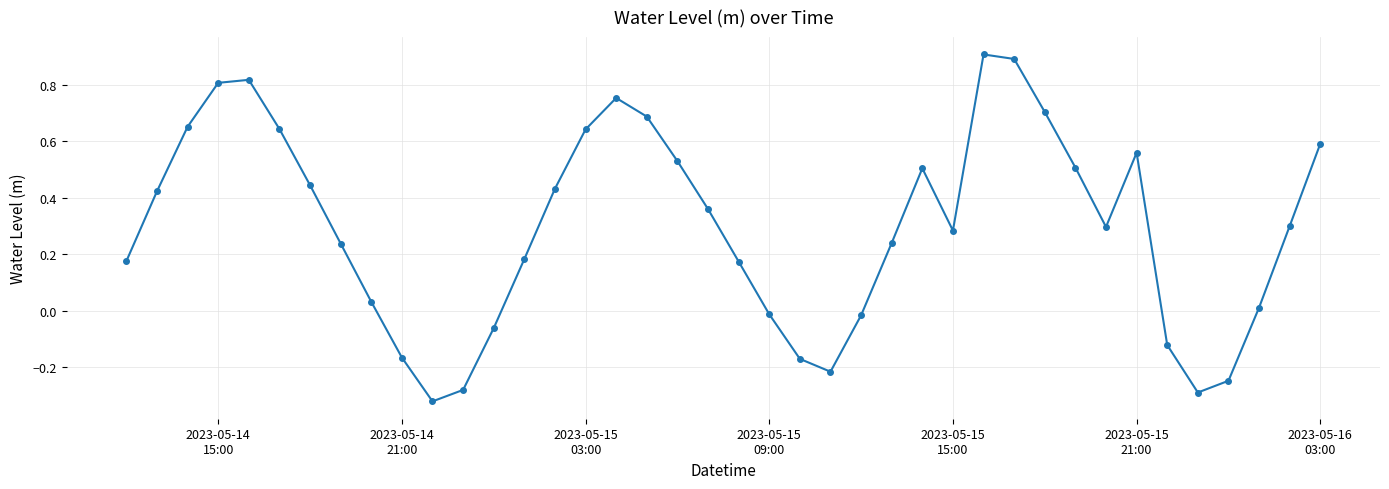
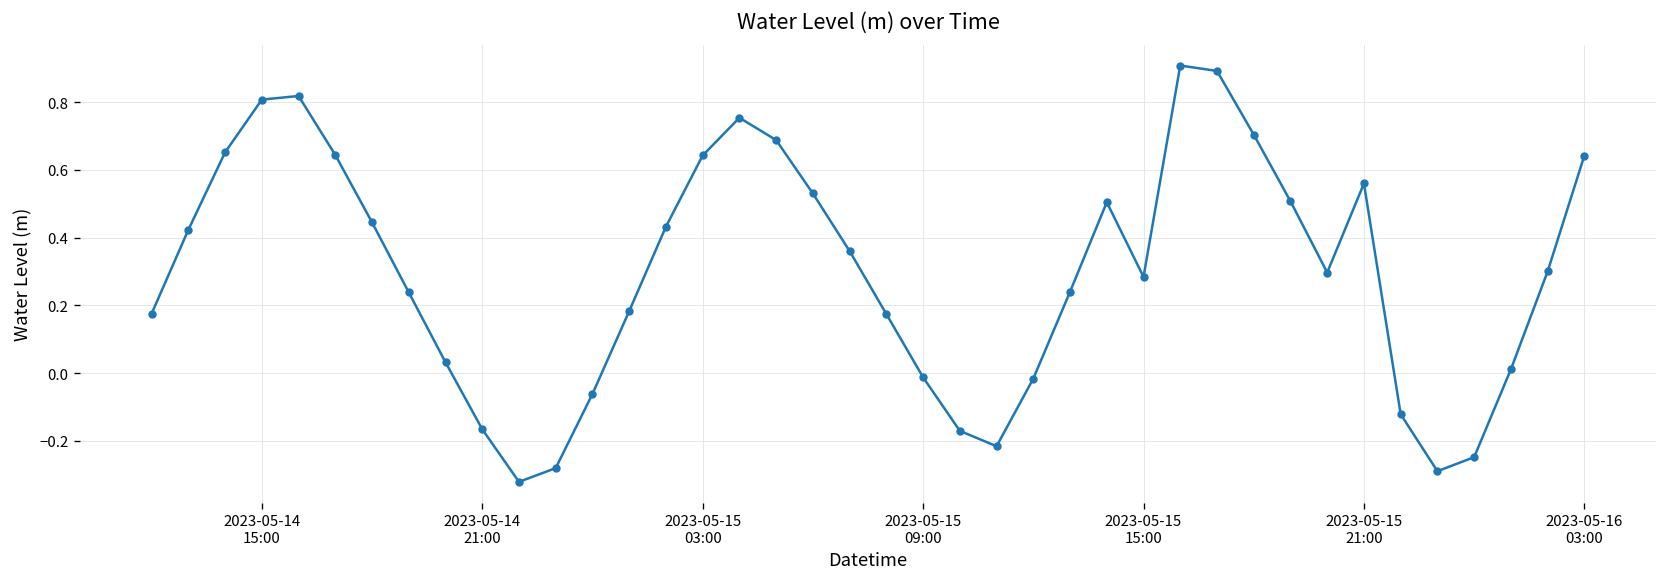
  {
    "2023-05-14 15:00": 0.81,
    "2023-05-14 21:00": -0.17,
    "2023-05-15 03:00": 0.64,
    "2023-05-15 09:00": -0.01,
    "2023-05-15 15:00": 0.28,
    "2023-05-15 21:00": 0.56,
-   "2023-05-16 03:00": 0.59
+   "2023-05-16 03:00": 0.64
  }
